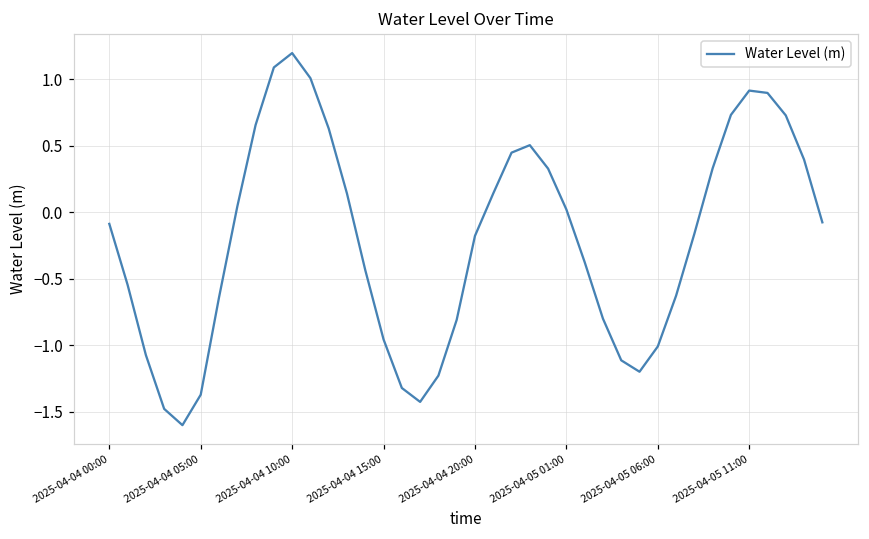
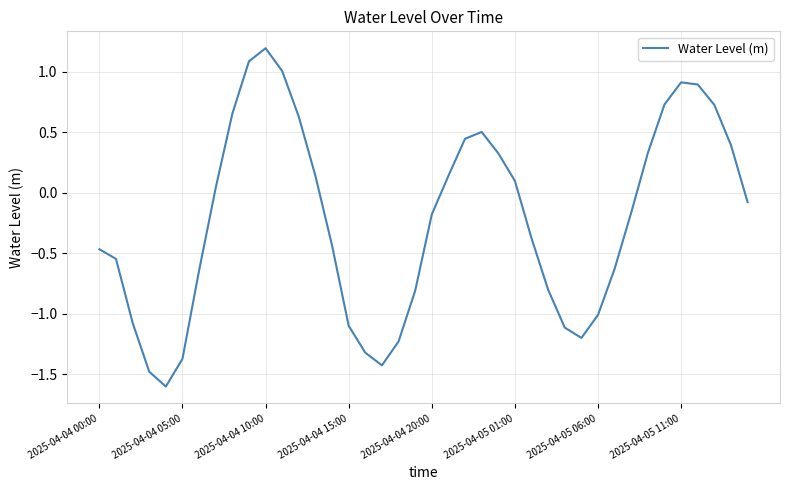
  {
-   "2025-04-04 00:00": -0.09,
+   "2025-04-04 00:00": -0.46,
    "2025-04-04 05:00": -1.37,
    "2025-04-04 10:00": 1.20,
-   "2025-04-04 15:00": -0.96,
+   "2025-04-04 15:00": -1.10,
    "2025-04-04 20:00": -0.18,
-   "2025-04-05 01:00": 0.02,
+   "2025-04-05 01:00": 0.10,
    "2025-04-05 06:00": -1.01,
    "2025-04-05 11:00": 0.91
  }
